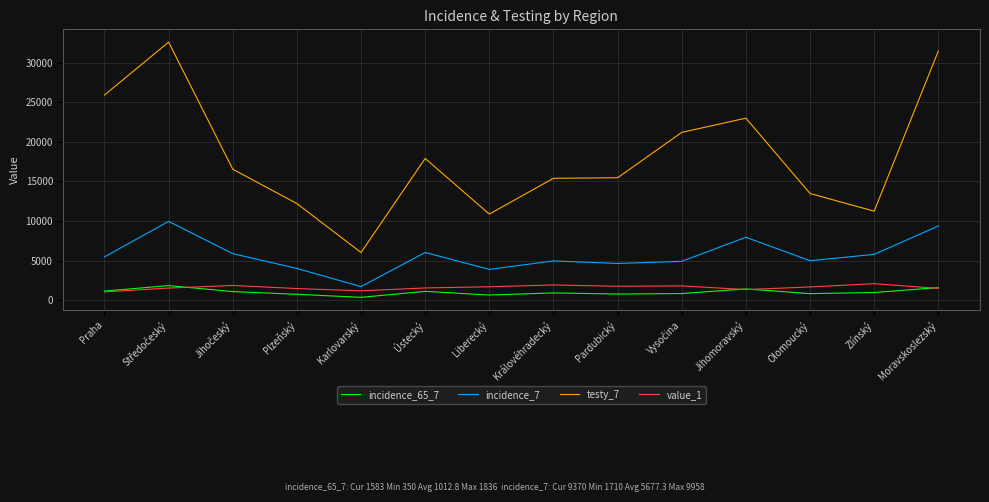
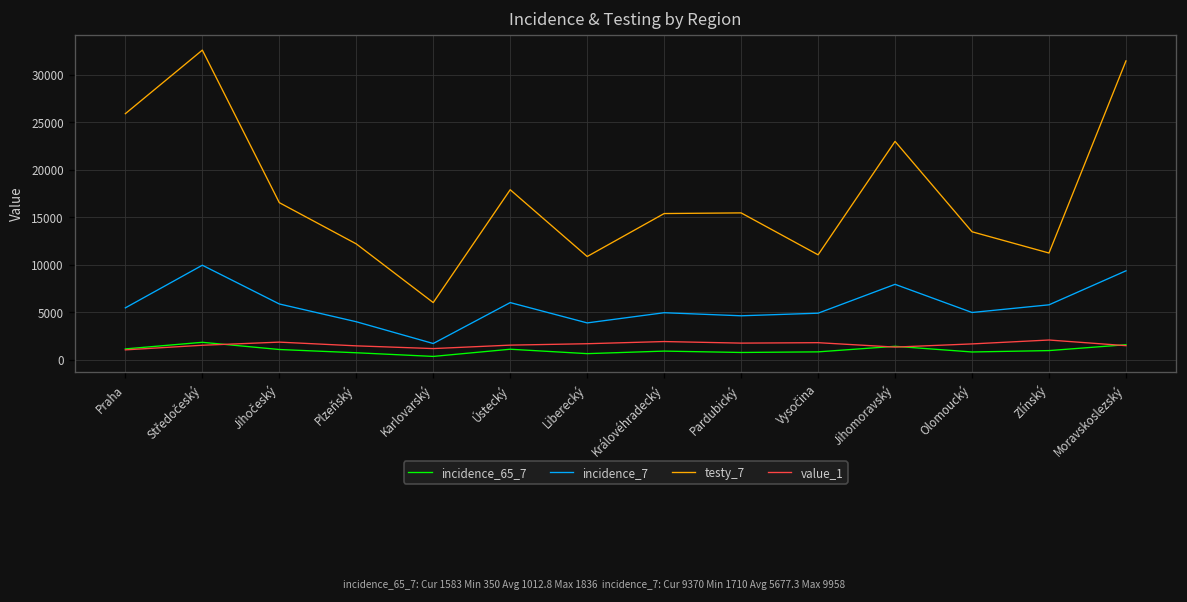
  {
    "incidence_65_7": {
      "Jihočeský": 1000,
      "Plzeňský": 1000,
      "Karlovarský": 0,
      "Ústecký": 1000,
      "Liberecký": 1000,
      "Královéhradecký": 1000,
      "Pardubický": 1000,
      "Vysočina": 1000,
      "Olomoucký": 1000,
      "Zlínský": 1000
    },
    "incidence_7": {
      "Praha": 5000,
      "Středočeský": 10000,
      "Jihočeský": 6000,
      "Plzeňský": 4000,
      "Karlovarský": 2000,
      "Ústecký": 6000,
      "Liberecký": 4000,
      "Královéhradecký": 5000,
      "Pardubický": 5000,
      "Vysočina": 5000,
      "Jihomoravský": 8000,
      "Olomoucký": 5000,
      "Zlínský": 6000,
      "Moravskoslezský": 9000
    },
    "testy_7": {
      "Praha": 26000,
      "Středočeský": 33000,
      "Jihočeský": 17000,
      "Plzeňský": 12000,
      "Karlovarský": 6000,
      "Ústecký": 18000,
      "Liberecký": 11000,
      "Královéhradecký": 15000,
      "Pardubický": 15000,
-     "Vysočina": 21000,
+     "Vysočina": 11000,
      "Jihomoravský": 23000,
      "Olomoucký": 13000,
      "Zlínský": 11000,
      "Moravskoslezský": 31000
    },
    "value_1": {
      "Jihočeský": 2000,
      "Plzeňský": 1000,
      "Karlovarský": 1000,
      "Ústecký": 2000,
      "Liberecký": 2000,
      "Královéhradecký": 2000,
      "Pardubický": 2000,
      "Vysočina": 2000,
      "Olomoucký": 2000,
      "Zlínský": 2000
    }
  }
